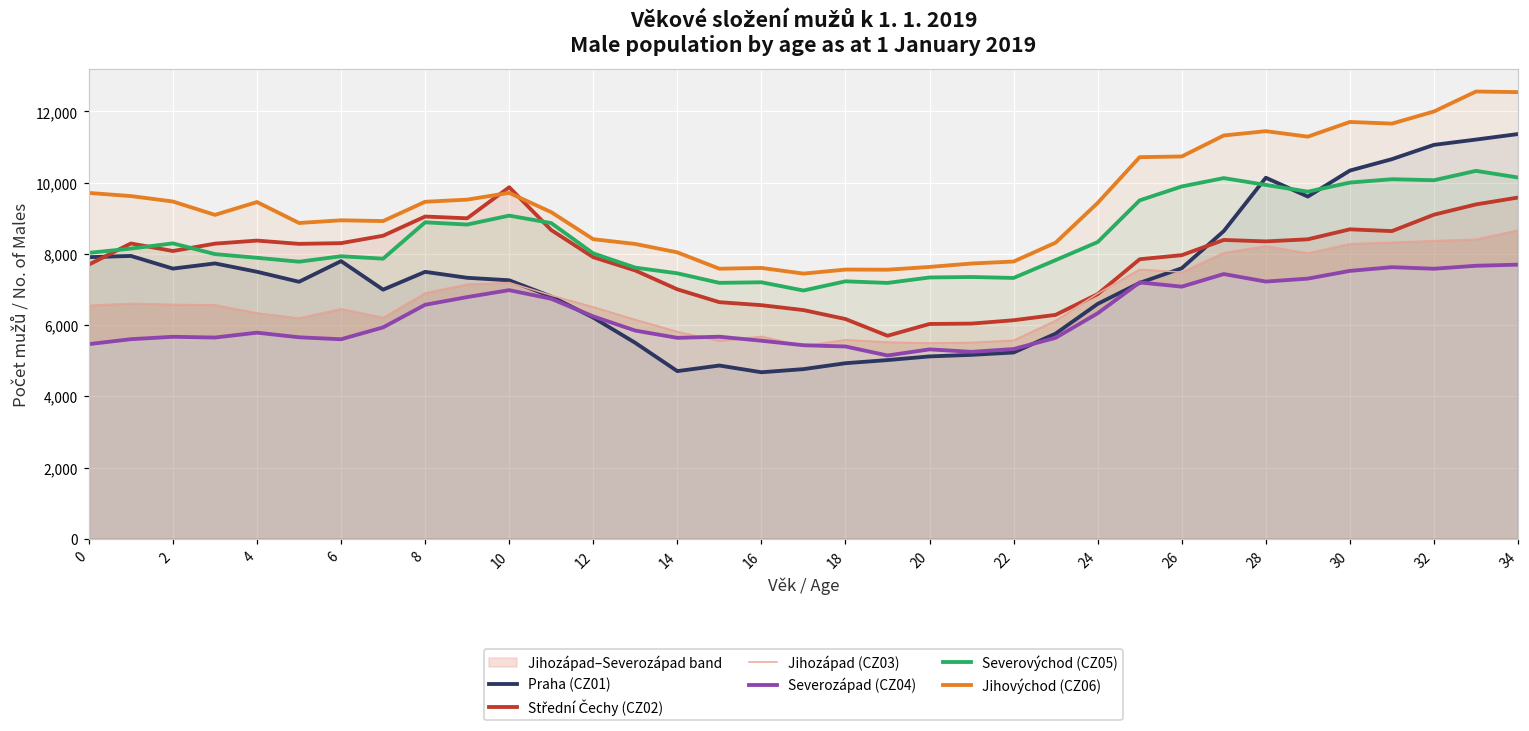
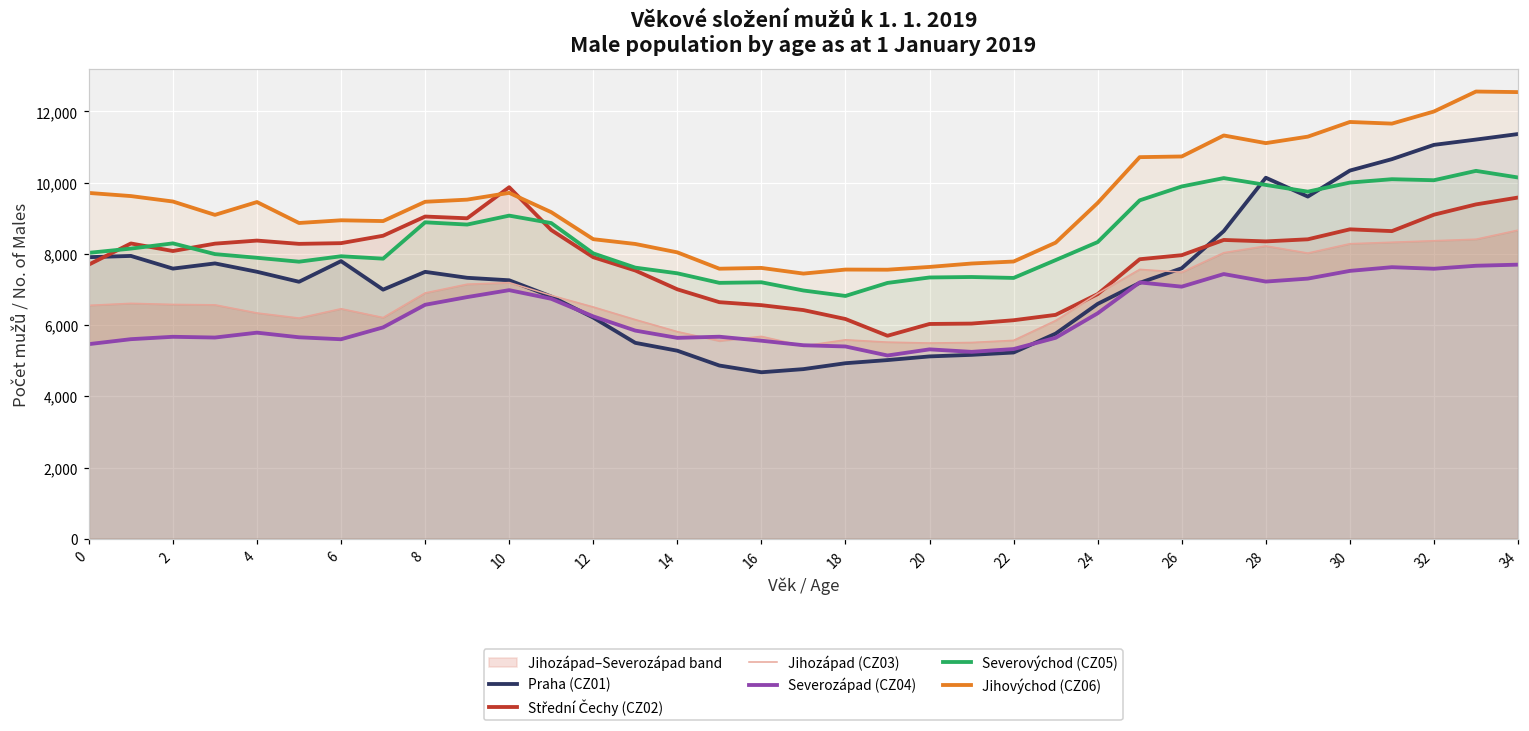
  {
    "Praha (CZ01)": {
      "0": "7,900",
      "2": "7,600",
      "4": "7,500",
      "6": "7,800",
      "8": "7,500",
-     "14": "4,700",
+     "14": "5,300",
      "16": "4,700",
      "18": "4,900",
      "20": "5,100",
      "22": "5,200",
      "24": "6,600",
      "26": "7,600",
      "28": "10,100",
      "30": "10,300",
      "32": "11,100",
      "34": "11,400"
    },
    "Střední Čechy (CZ02)": {
      "0": "7,700",
      "2": "8,100",
      "4": "8,400",
      "6": "8,300",
      "8": "9,000",
      "10": "9,900",
      "12": "7,900",
      "14": "7,000",
      "16": "6,600",
      "18": "6,200",
      "20": "6,000",
      "22": "6,100",
      "26": "8,000",
      "28": "8,400",
      "30": "8,700",
      "32": "9,100",
      "34": "9,600"
    },
    "Severozápad (CZ04)": {
      "0": "5,500",
      "2": "5,700",
      "4": "5,800",
      "6": "5,600",
      "8": "6,600",
      "10": "7,000",
      "14": "5,600",
      "16": "5,600",
      "18": "5,400",
      "20": "5,300",
      "22": "5,300",
      "24": "6,300",
      "26": "7,100",
      "28": "7,200",
      "30": "7,500",
      "32": "7,600",
      "34": "7,700"
    },
    "Severovýchod (CZ05)": {
      "0": "8,000",
      "2": "8,300",
      "4": "7,900",
      "6": "7,900",
      "8": "8,900",
      "10": "9,100",
      "12": "8,000",
      "14": "7,500",
      "16": "7,200",
-     "18": "7,200",
+     "18": "6,800",
      "20": "7,300",
      "22": "7,300",
      "24": "8,300",
      "26": "9,900",
      "28": "9,900",
      "30": "10,000",
      "32": "10,100",
      "34": "10,100"
    },
    "Jihovýchod (CZ06)": {
      "0": "9,700",
      "2": "9,500",
      "4": "9,500",
      "6": "8,900",
      "8": "9,500",
      "10": "9,700",
      "12": "8,400",
      "14": "8,000",
      "16": "7,600",
      "18": "7,600",
      "20": "7,600",
      "22": "7,800",
      "24": "9,400",
      "26": "10,700",
-     "28": "11,400",
+     "28": "11,100",
      "30": "11,700",
      "32": "12,000",
      "34": "12,500"
    }
  }
